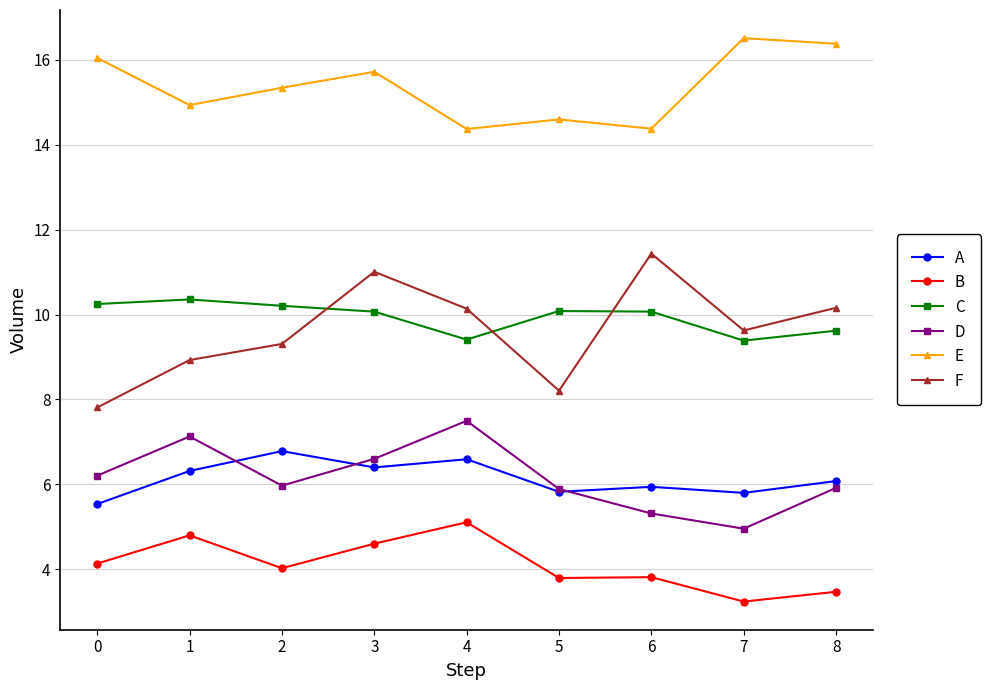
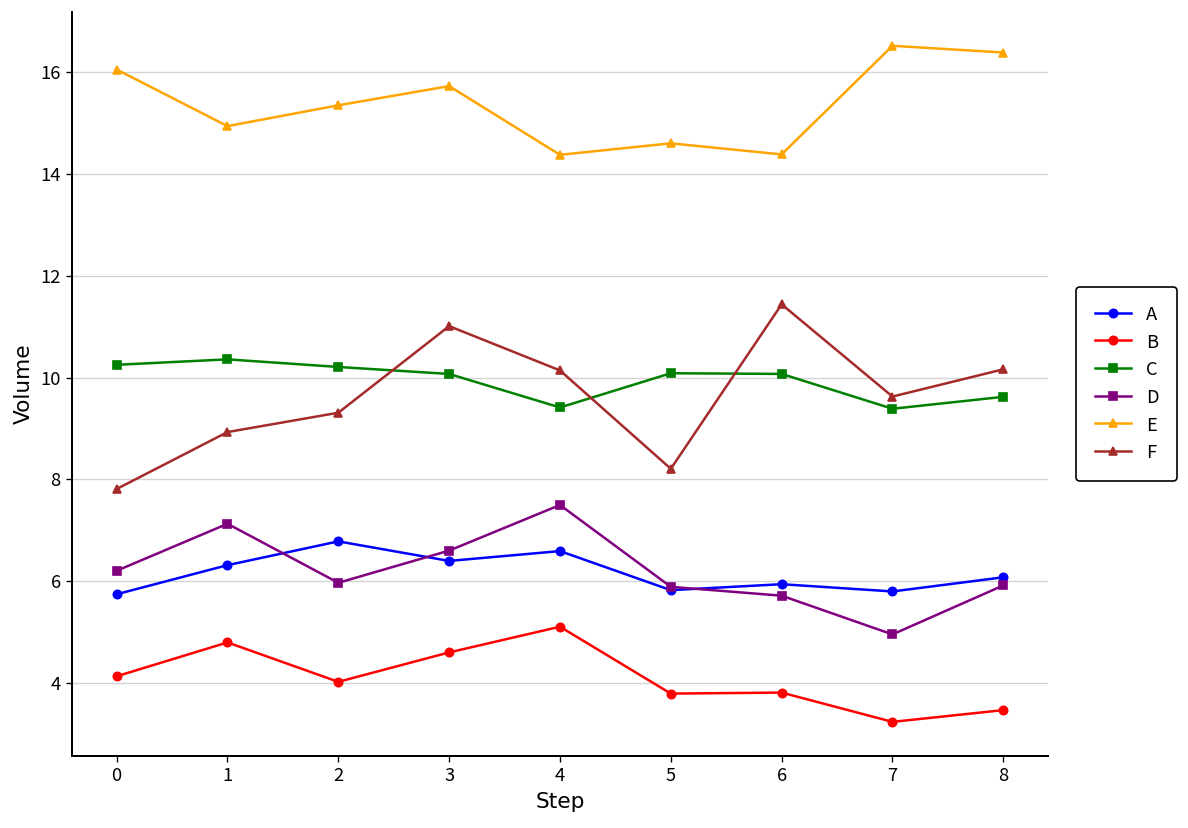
  {
    "A": {
-     "0": 5.5,
+     "0": 5.7,
      "1": 6.3,
      "2": 6.8,
      "3": 6.4,
      "4": 6.6,
      "5": 5.8,
      "6": 5.9,
      "7": 5.8,
      "8": 6.1
    },
    "B": {
      "0": 4.1,
      "1": 4.8,
      "2": 4.0,
      "3": 4.6,
      "4": 5.1,
      "5": 3.8,
      "6": 3.8,
      "7": 3.2,
      "8": 3.5
    },
    "C": {
      "0": 10.3,
      "1": 10.4,
      "2": 10.2,
      "3": 10.1,
      "4": 9.4,
      "5": 10.1,
      "6": 10.1,
      "7": 9.4,
      "8": 9.6
    },
    "D": {
      "0": 6.2,
      "1": 7.1,
      "2": 6.0,
      "3": 6.6,
      "4": 7.5,
      "5": 5.9,
-     "6": 5.3,
+     "6": 5.7,
      "7": 5.0,
      "8": 5.9
    },
    "E": {
      "0": 16.0,
      "1": 14.9,
      "2": 15.3,
      "3": 15.7,
      "4": 14.4,
      "5": 14.6,
      "6": 14.4,
      "7": 16.5,
      "8": 16.4
    },
    "F": {
      "0": 7.8,
      "1": 8.9,
      "2": 9.3,
      "3": 11.0,
      "4": 10.1,
      "5": 8.2,
      "6": 11.4,
      "7": 9.6,
      "8": 10.2
    }
  }
